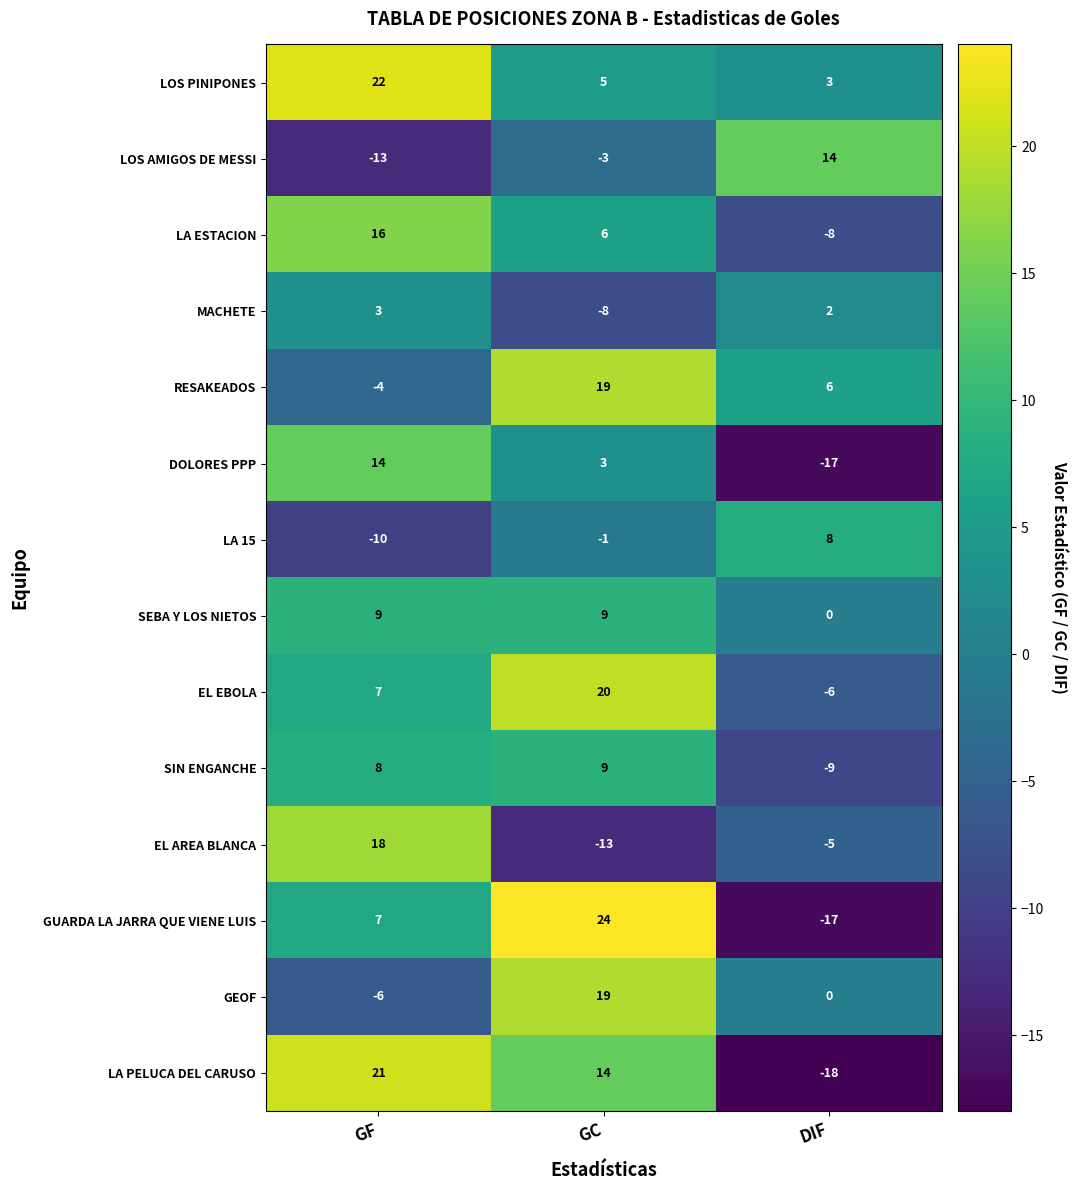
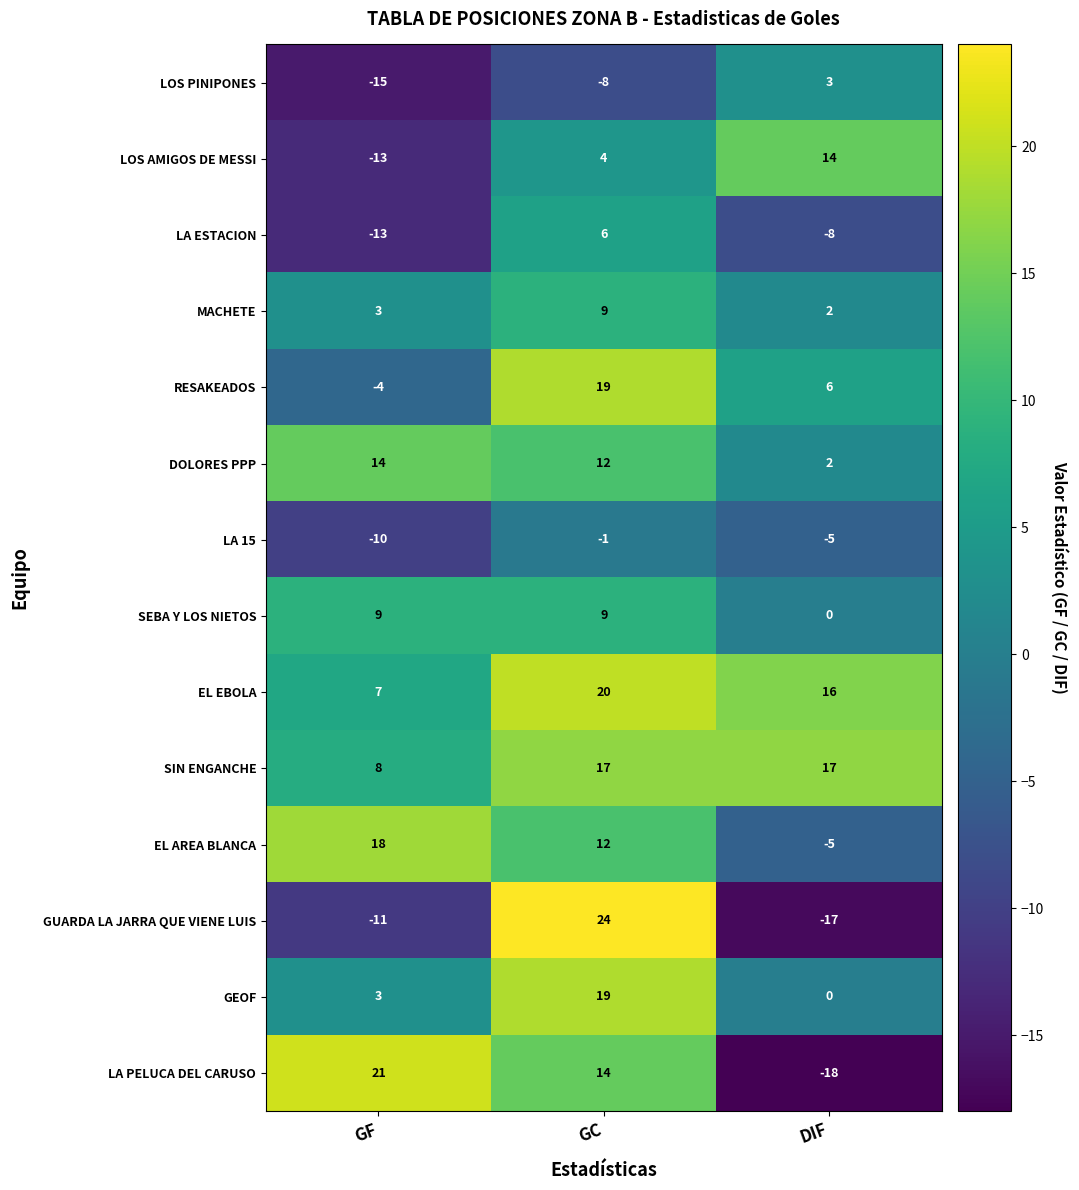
  {
    "LOS PINIPONES": {
-     "GF": 22,
-     "GC": 5,
+     "GF": -15,
+     "GC": -8,
      "DIF": 3
    },
    "LOS AMIGOS DE MESSI": {
      "GF": -13,
-     "GC": -3,
+     "GC": 4,
      "DIF": 14
    },
    "LA ESTACION": {
-     "GF": 16,
+     "GF": -13,
      "GC": 6,
      "DIF": -8
    },
    "MACHETE": {
      "GF": 3,
-     "GC": -8,
+     "GC": 9,
      "DIF": 2
    },
    "RESAKEADOS": {
      "GF": -4,
      "GC": 19,
      "DIF": 6
    },
    "DOLORES PPP": {
      "GF": 14,
-     "GC": 3,
-     "DIF": -17
+     "GC": 12,
+     "DIF": 2
    },
    "LA 15": {
      "GF": -10,
      "GC": -1,
-     "DIF": 8
+     "DIF": -5
    },
    "SEBA Y LOS NIETOS": {
      "GF": 9,
      "GC": 9,
      "DIF": 0
    },
    "EL EBOLA": {
      "GF": 7,
      "GC": 20,
-     "DIF": -6
+     "DIF": 16
    },
    "SIN ENGANCHE": {
      "GF": 8,
-     "GC": 9,
-     "DIF": -9
+     "GC": 17,
+     "DIF": 17
    },
    "EL AREA BLANCA": {
      "GF": 18,
-     "GC": -13,
+     "GC": 12,
      "DIF": -5
    },
    "GUARDA LA JARRA QUE VIENE LUIS": {
-     "GF": 7,
+     "GF": -11,
      "GC": 24,
      "DIF": -17
    },
    "GEOF": {
-     "GF": -6,
+     "GF": 3,
      "GC": 19,
      "DIF": 0
    },
    "LA PELUCA DEL CARUSO": {
      "GF": 21,
      "GC": 14,
      "DIF": -18
    }
  }
